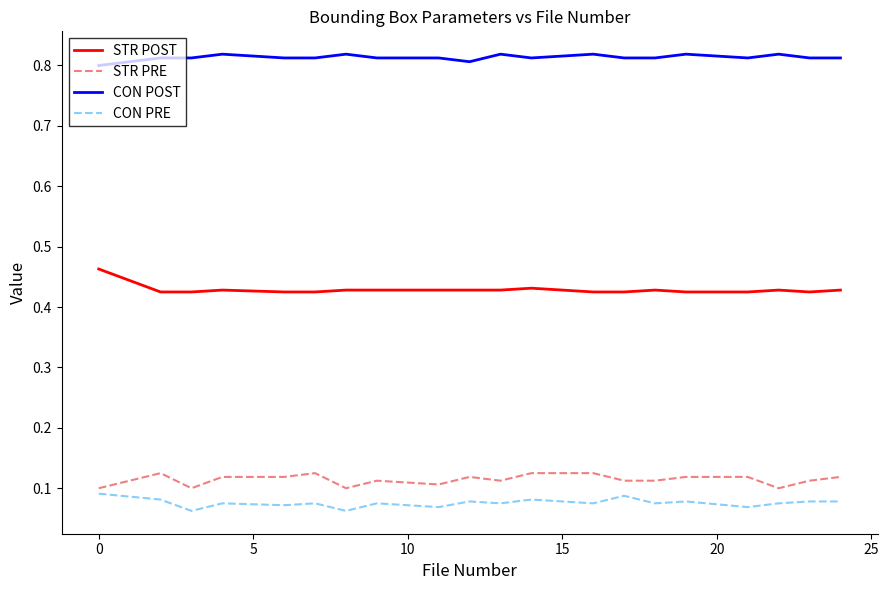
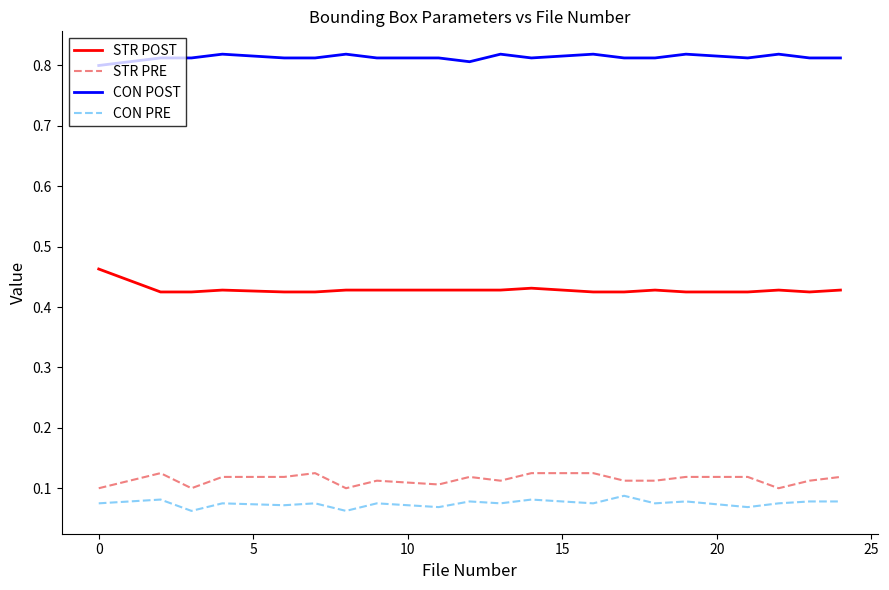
  {
    "STR POST": {
      "0": 0.46
    },
    "STR PRE": {
      "0": 0.10
    },
    "CON PRE": {
-     "0": 0.09
+     "0": 0.08
    }
  }
